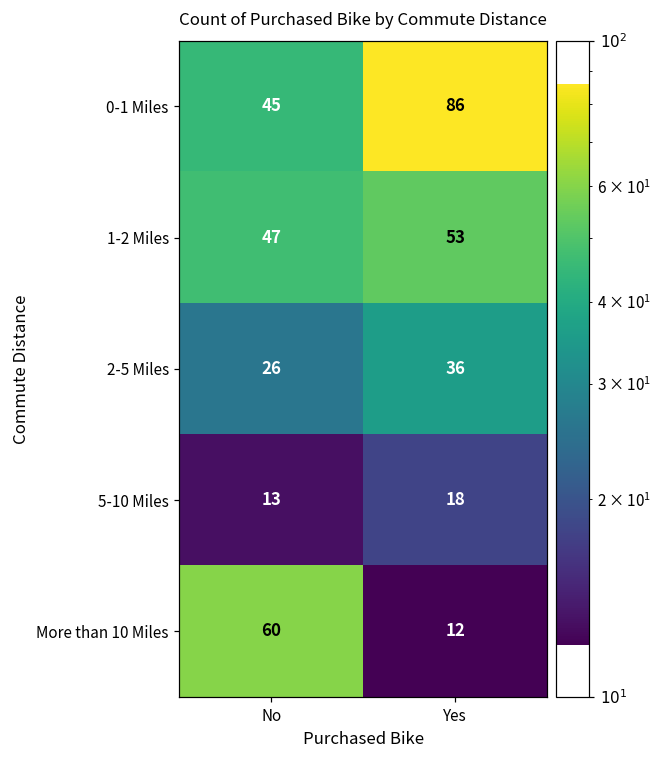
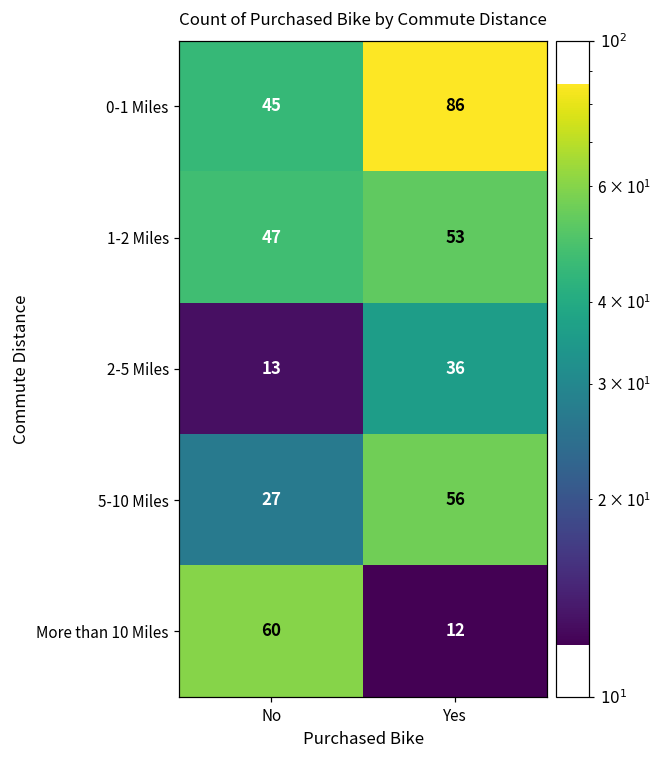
  {
    "0-1 Miles": {
      "No": 45,
      "Yes": 86
    },
    "1-2 Miles": {
      "No": 47,
      "Yes": 53
    },
    "2-5 Miles": {
-     "No": 26,
+     "No": 13,
      "Yes": 36
    },
    "5-10 Miles": {
-     "No": 13,
-     "Yes": 18
+     "No": 27,
+     "Yes": 56
    },
    "More than 10 Miles": {
      "No": 60,
      "Yes": 12
    }
  }
